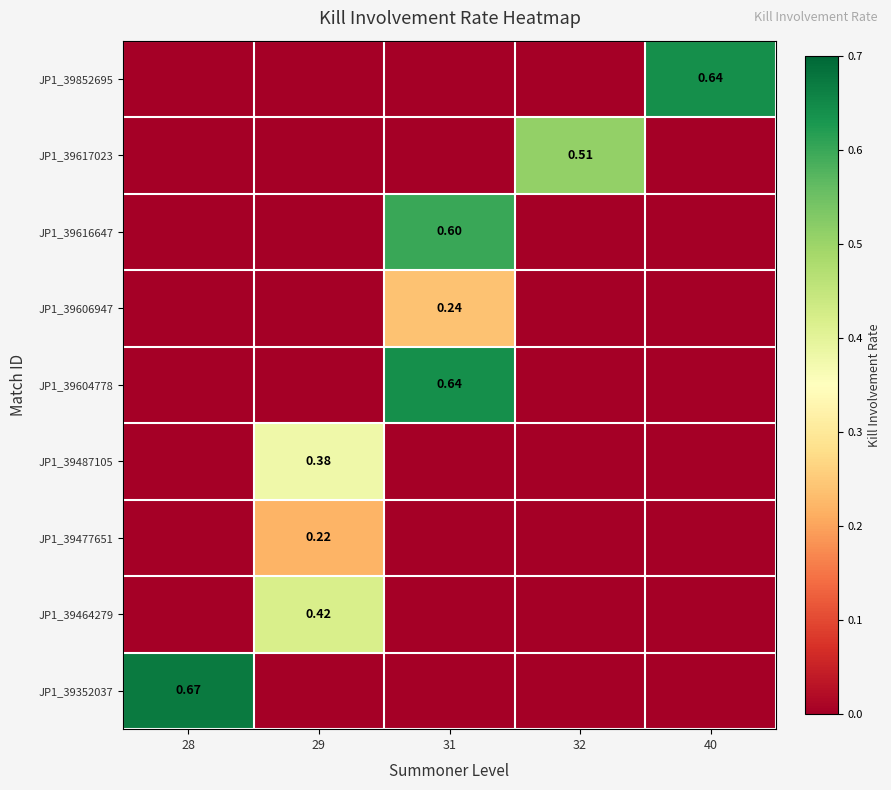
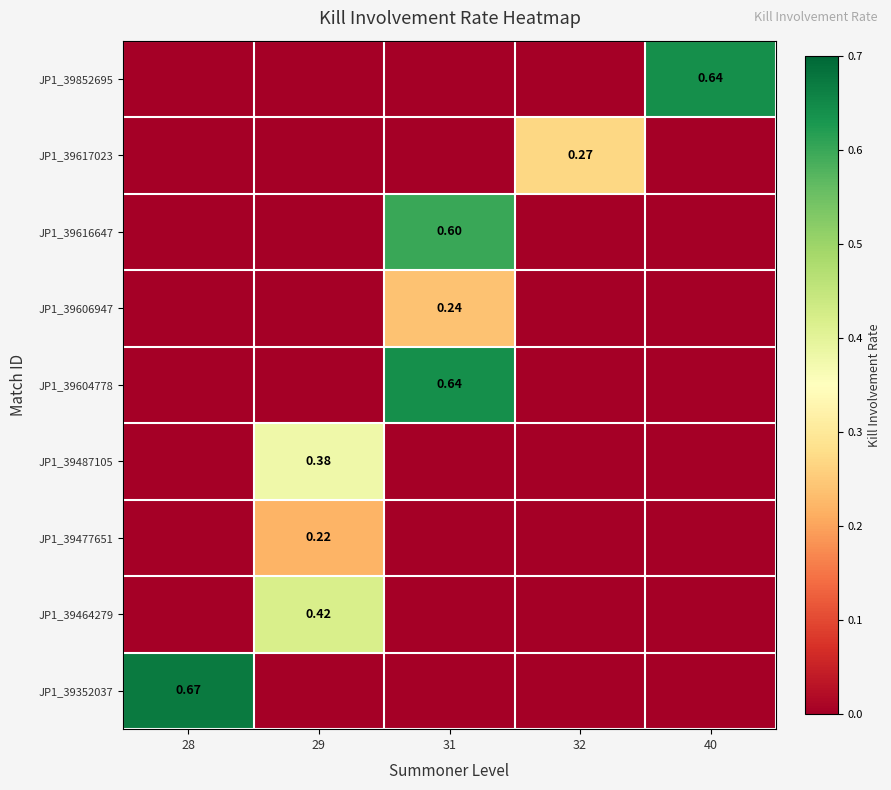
  {
    "JP1_39852695": {
      "40": 0.64
    },
    "JP1_39617023": {
-     "32": 0.51
+     "32": 0.27
    },
    "JP1_39616647": {
      "31": 0.60
    },
    "JP1_39606947": {
      "31": 0.24
    },
    "JP1_39604778": {
      "31": 0.64
    },
    "JP1_39487105": {
      "29": 0.38
    },
    "JP1_39477651": {
      "29": 0.22
    },
    "JP1_39464279": {
      "29": 0.42
    },
    "JP1_39352037": {
      "28": 0.67
    }
  }
